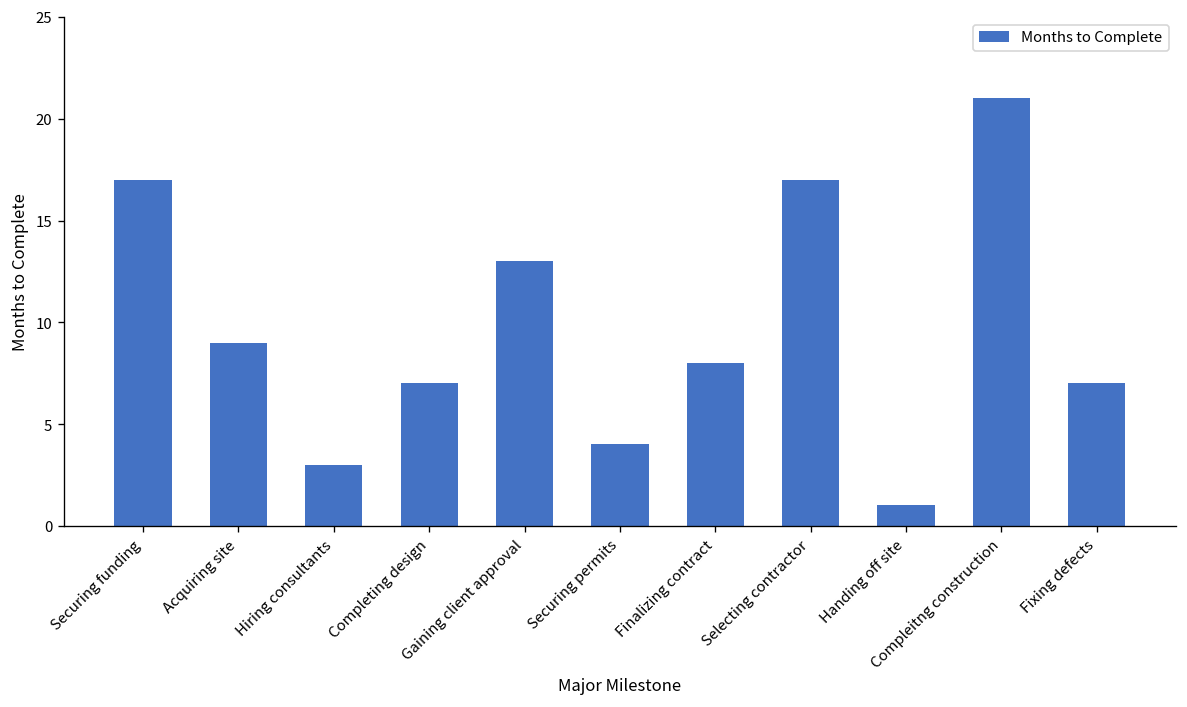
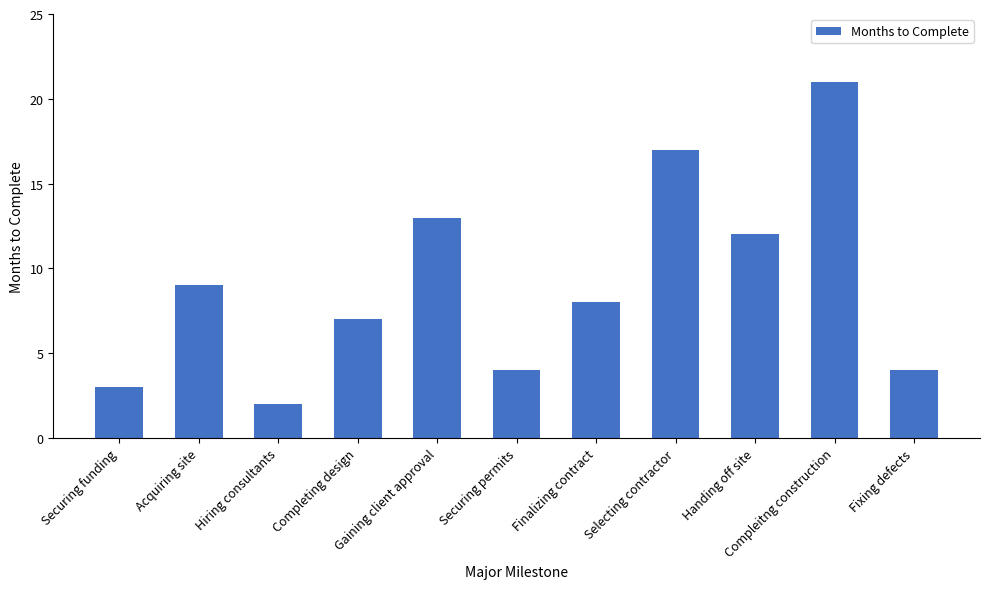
  {
-   "Securing funding": 17,
+   "Securing funding": 3,
    "Acquiring site": 9,
-   "Hiring consultants": 3,
+   "Hiring consultants": 2,
    "Completing design": 7,
    "Gaining client approval": 13,
    "Securing permits": 4,
    "Finalizing contract": 8,
    "Selecting contractor": 17,
-   "Handing off site": 1,
+   "Handing off site": 12,
    "Compleitng construction": 21,
-   "Fixing defects": 7
+   "Fixing defects": 4
  }
